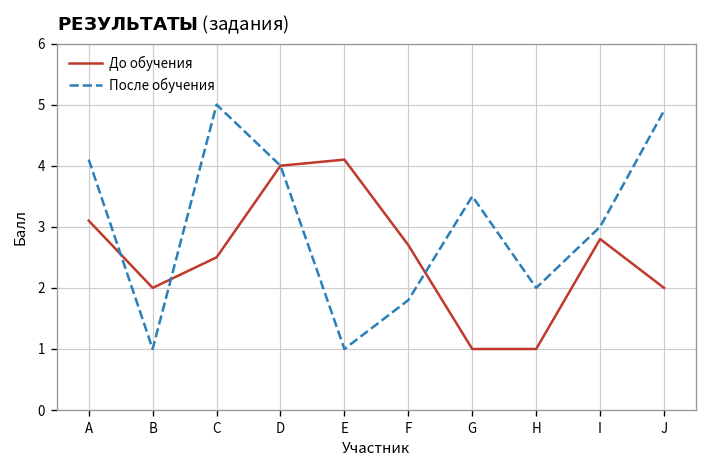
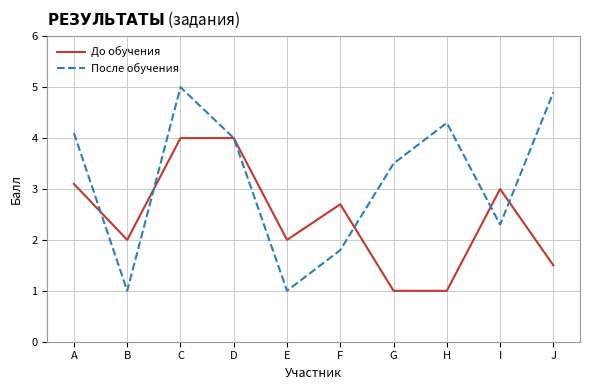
  {
    "До обучения": {
      "A": 3.1,
      "B": 2.0,
-     "C": 2.5,
-     "E": 4.1,
+     "C": 4.0,
+     "E": 2.0,
      "F": 2.7,
      "G": 1.0,
      "H": 1.0,
-     "I": 2.8,
-     "J": 2.0
+     "I": 3.0,
+     "J": 1.5
    },
    "После обучения": {
      "A": 4.1,
      "B": 1.0,
      "C": 5.0,
      "E": 1.0,
      "F": 1.8,
      "G": 3.5,
-     "H": 2.0,
-     "I": 3.0,
+     "H": 4.3,
+     "I": 2.3,
      "J": 4.9
    }
  }
